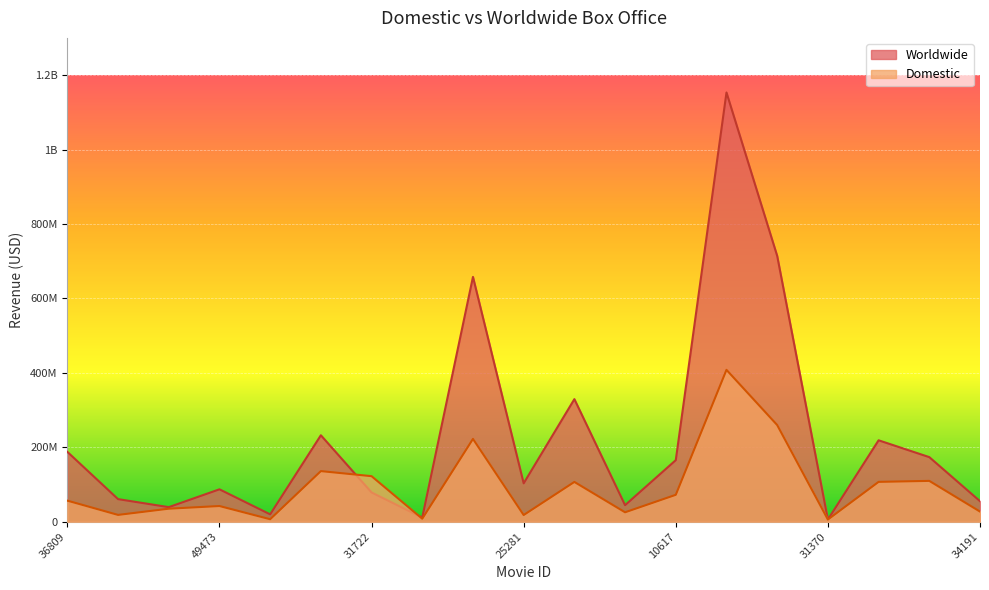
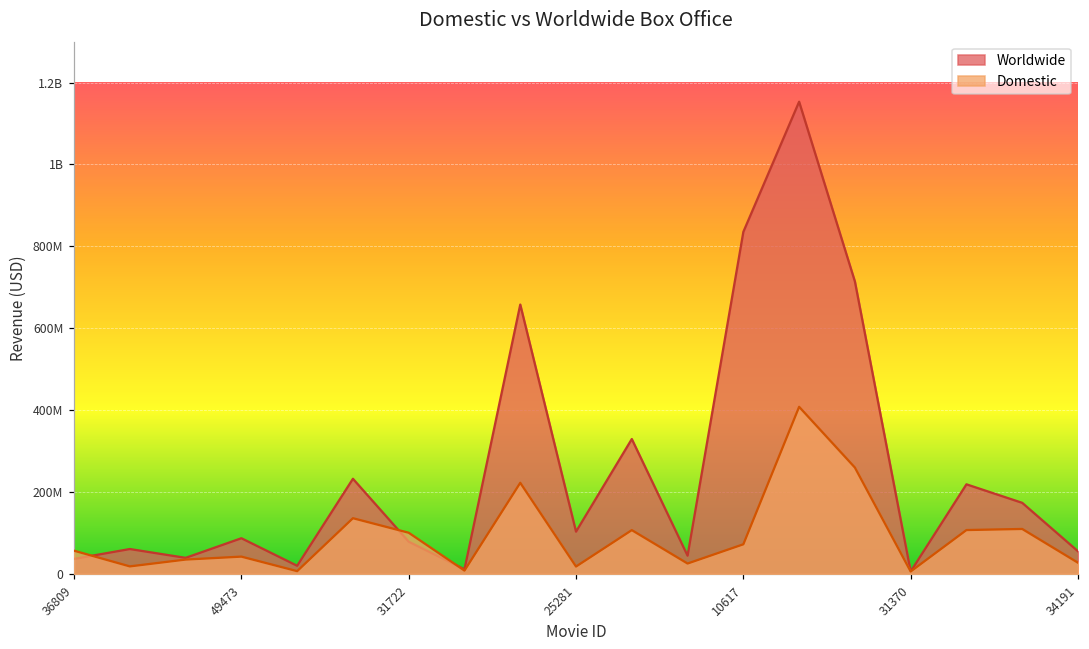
  {
    "Worldwide": {
-     "36809": 190000000,
+     "36809": 40000000,
      "49473": 90000000,
      "31722": 80000000,
      "25281": 100000000,
-     "10617": 170000000,
+     "10617": 840000000,
      "34191": 60000000
    },
    "Domestic": {
      "36809": 60000000,
      "49473": 40000000,
-     "31722": 120000000,
+     "31722": 100000000,
      "25281": 20000000,
      "10617": 70000000,
      "34191": 30000000
    }
  }
